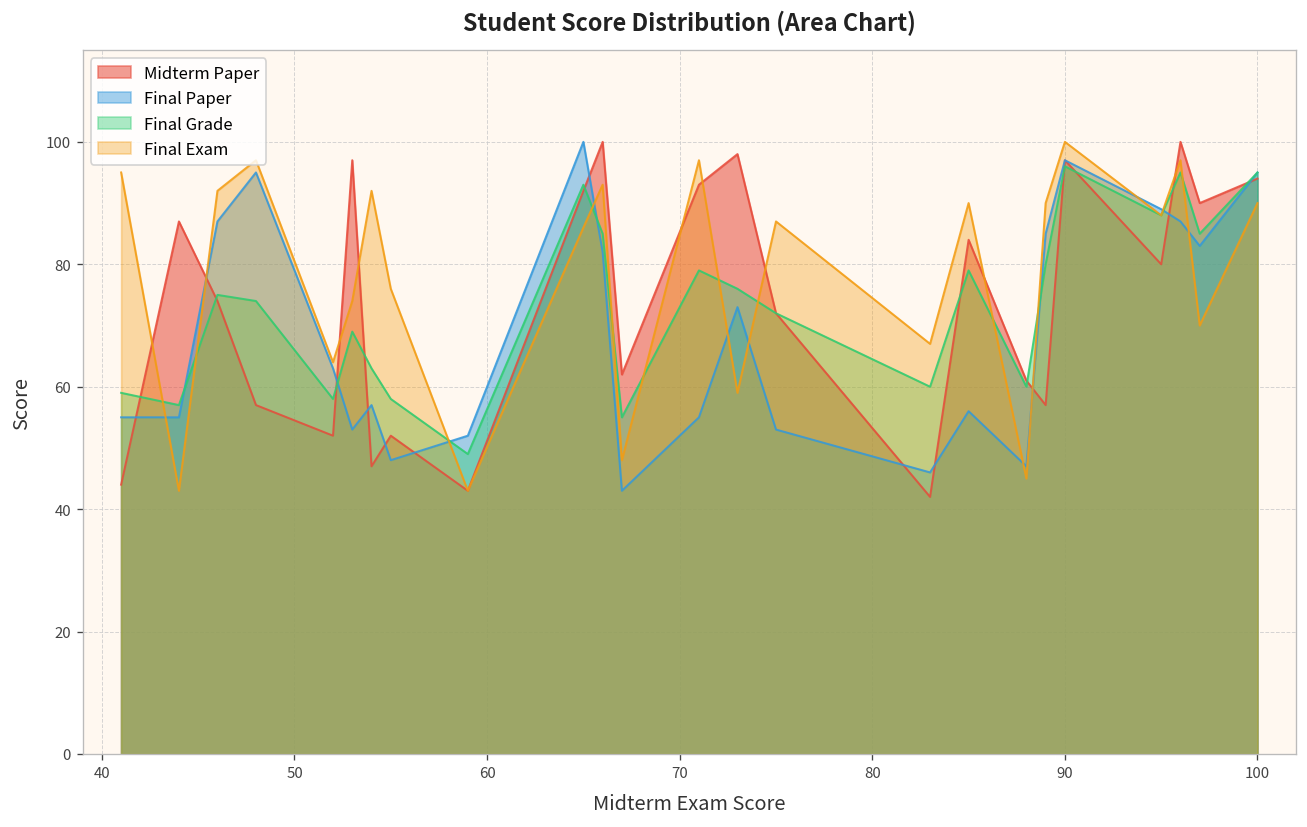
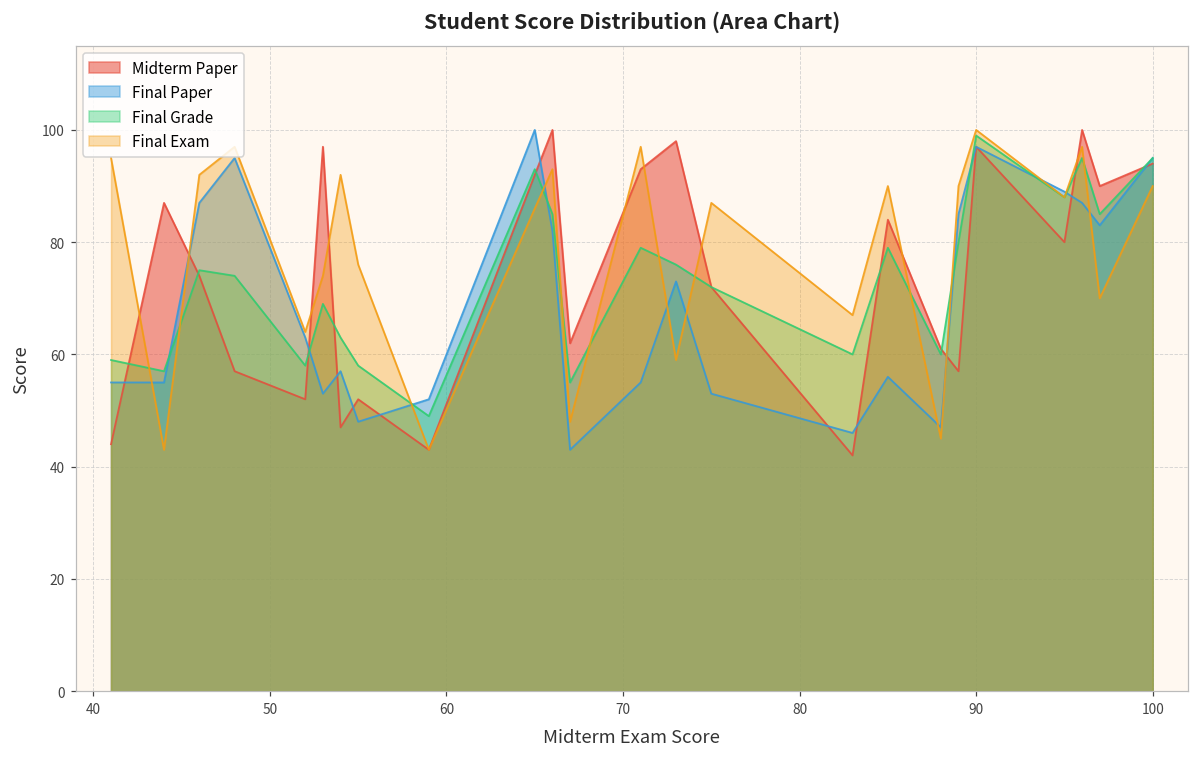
  {
    "Midterm Paper": {
      "100": 94
    },
    "Final Grade": {
-     "90": 96
+     "90": 99
    },
    "Final Exam": {
      "90": 100,
      "100": 90
    }
  }
